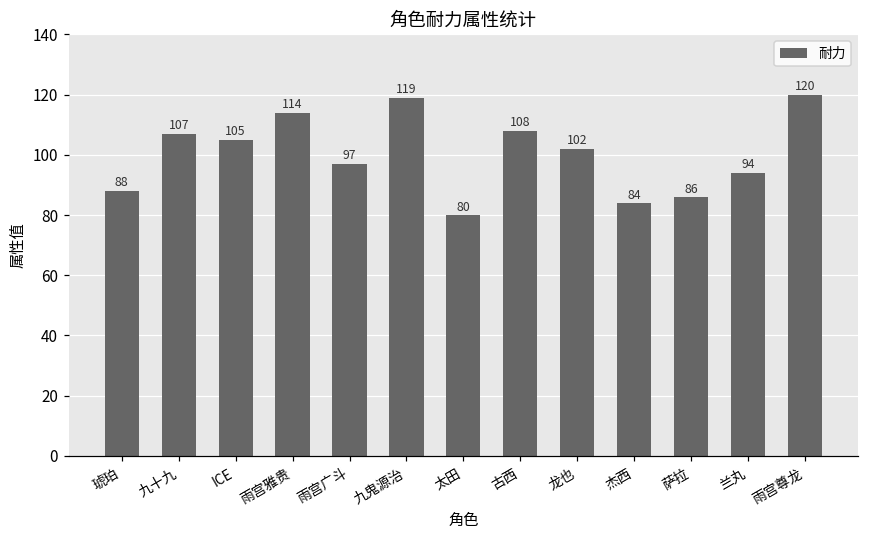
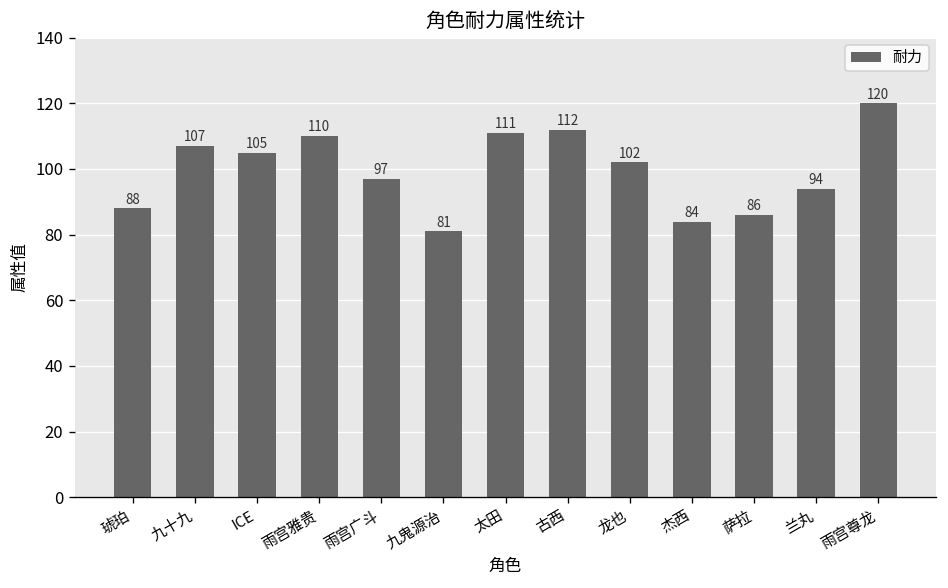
  {
    "琥珀": 88,
    "九十九": 107,
    "ICE": 105,
-   "雨宫雅贵": 114,
+   "雨宫雅贵": 110,
    "雨宫广斗": 97,
-   "九鬼源治": 119,
-   "太田": 80,
-   "古西": 108,
+   "九鬼源治": 81,
+   "太田": 111,
+   "古西": 112,
    "龙也": 102,
    "杰西": 84,
    "萨拉": 86,
    "兰丸": 94,
    "雨宫尊龙": 120
  }
